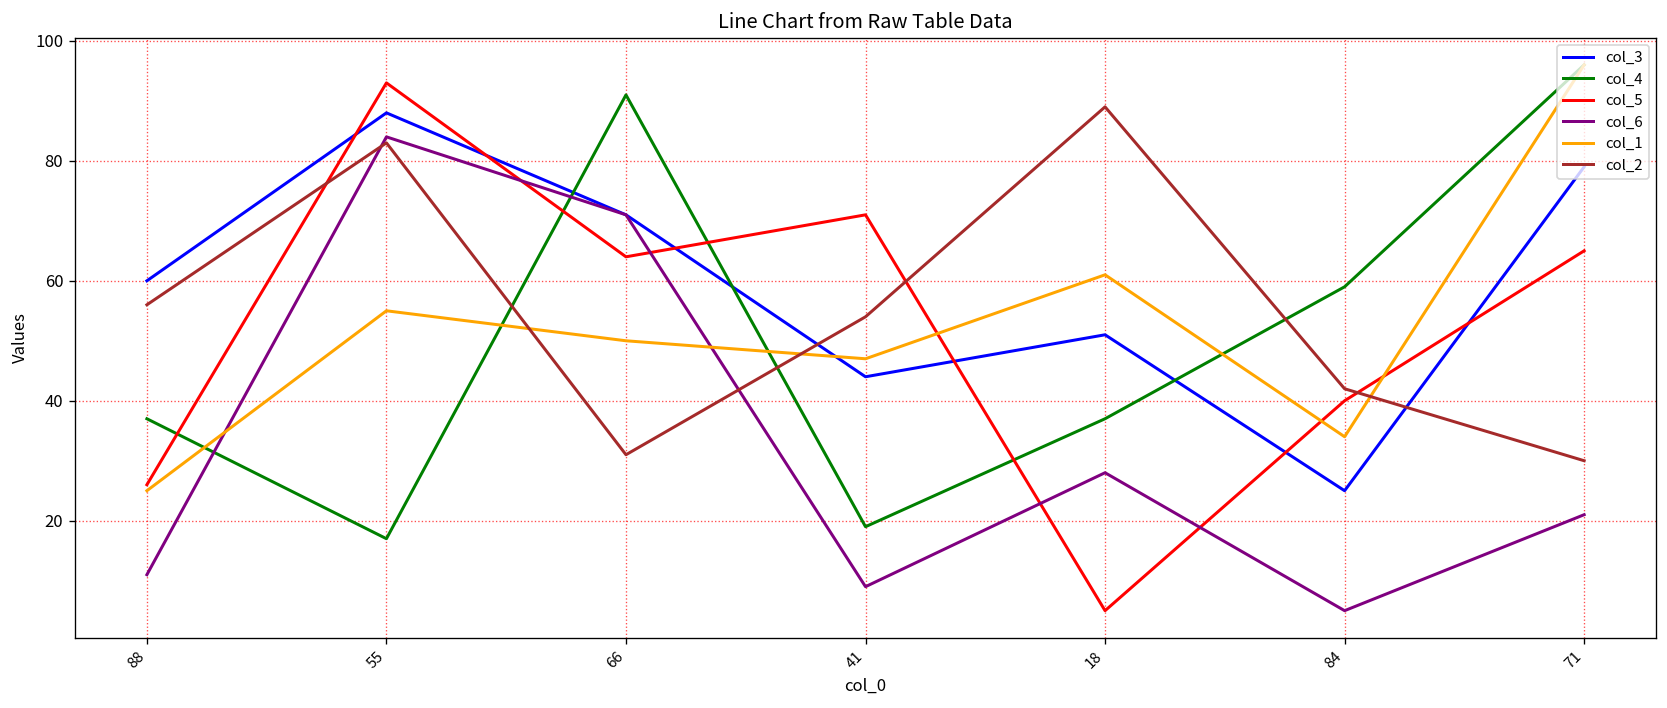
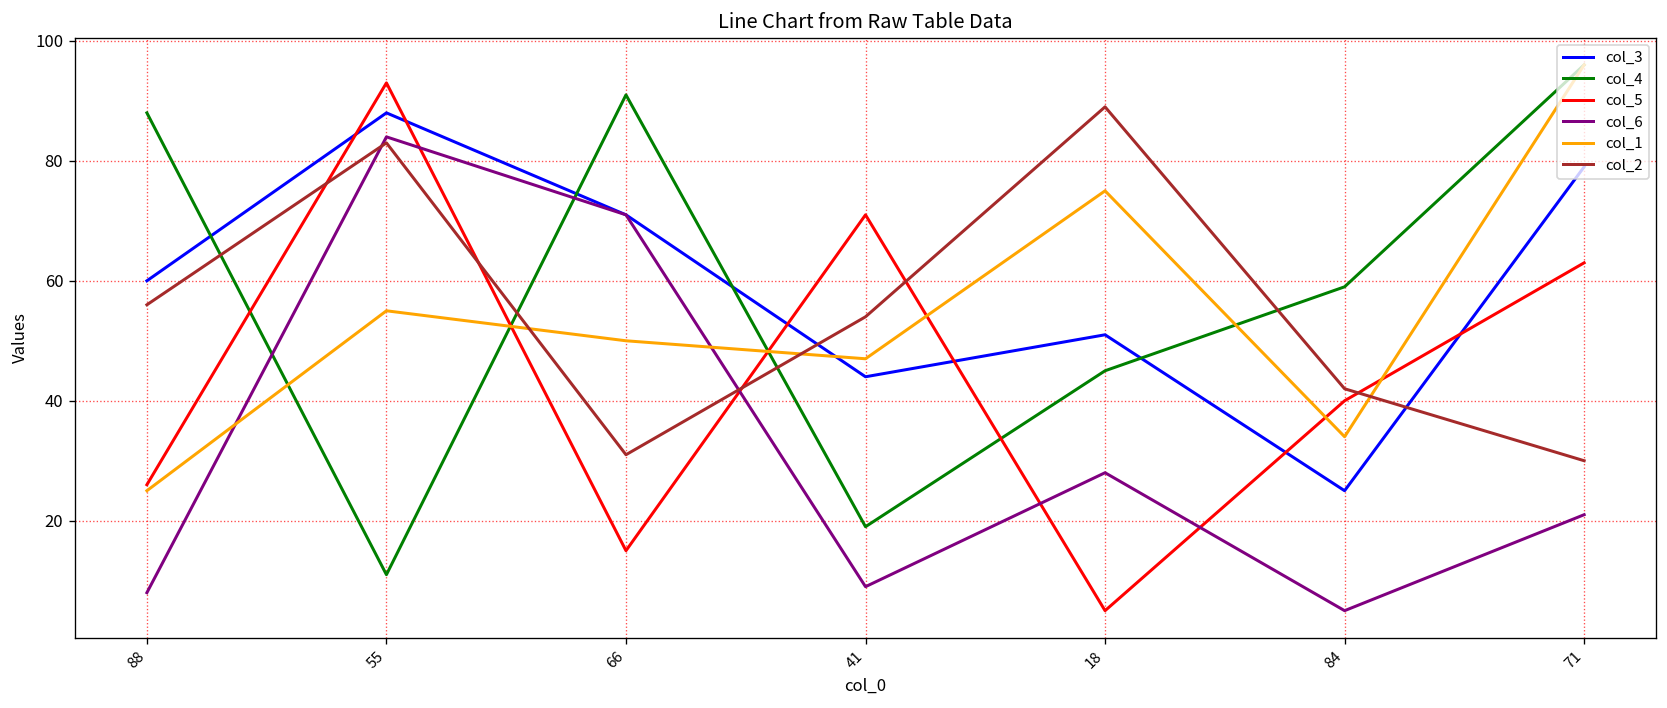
  {
    "col_3": {
      "88": 60,
      "55": 88,
      "41": 44,
      "18": 51,
      "84": 25
    },
    "col_4": {
-     "88": 37,
-     "55": 17,
+     "88": 88,
+     "55": 11,
      "66": 91,
      "41": 19,
-     "18": 37,
+     "18": 45,
      "84": 59
    },
    "col_5": {
      "88": 26,
      "55": 93,
-     "66": 64,
+     "66": 15,
      "41": 71,
      "18": 5,
      "84": 40,
-     "71": 65
+     "71": 63
    },
    "col_6": {
-     "88": 11,
+     "88": 8,
      "55": 84,
      "41": 9,
      "18": 28,
      "84": 5,
      "71": 21
    },
    "col_1": {
      "88": 25,
      "55": 55,
      "66": 50,
      "41": 47,
-     "18": 61,
+     "18": 75,
      "84": 34
    },
    "col_2": {
      "88": 56,
      "55": 83,
      "66": 31,
      "41": 54,
      "18": 89,
      "84": 42,
      "71": 30
    }
  }
